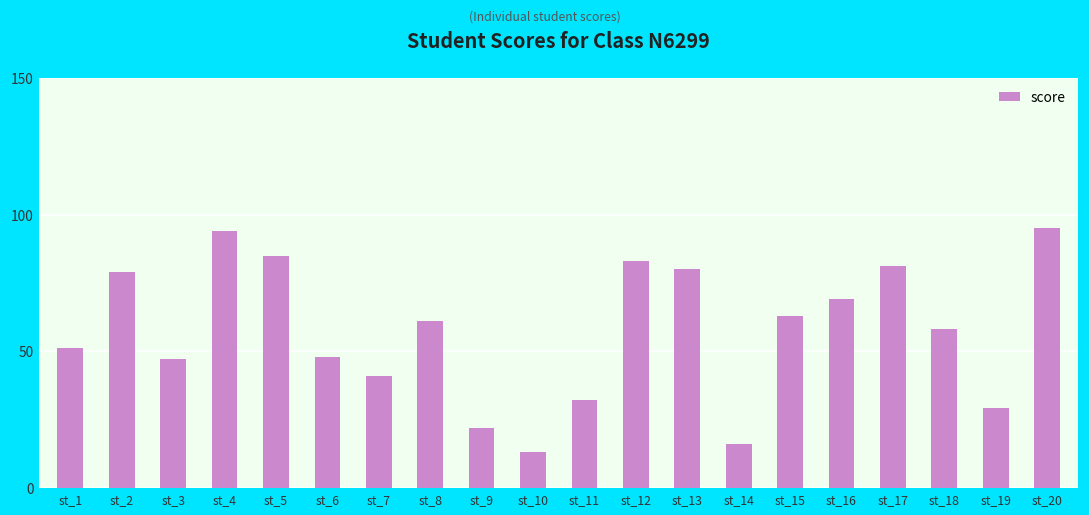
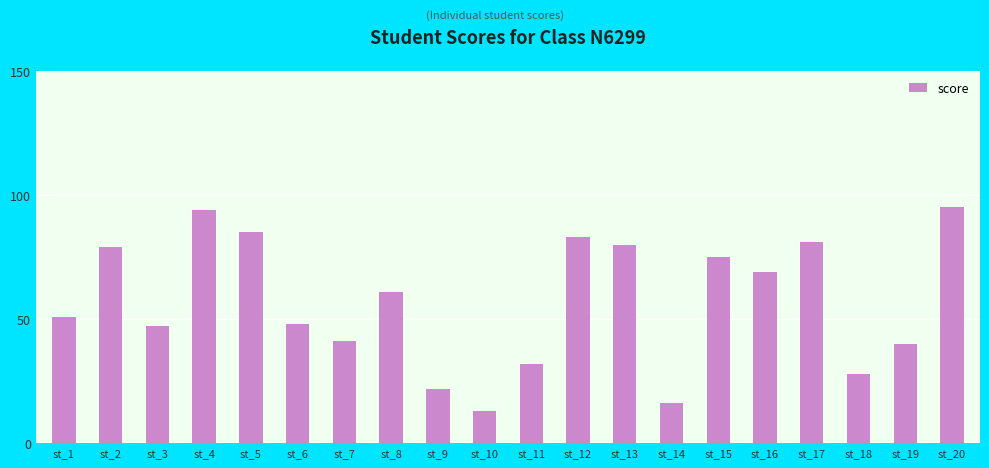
  {
    "st_1": 51,
    "st_2": 79,
    "st_3": 47,
    "st_4": 94,
    "st_5": 85,
    "st_6": 48,
    "st_7": 41,
    "st_8": 61,
    "st_9": 22,
    "st_10": 13,
    "st_11": 32,
    "st_12": 83,
    "st_13": 80,
    "st_14": 16,
-   "st_15": 63,
+   "st_15": 75,
    "st_16": 69,
    "st_17": 81,
-   "st_18": 58,
-   "st_19": 29,
+   "st_18": 28,
+   "st_19": 40,
    "st_20": 95
  }
